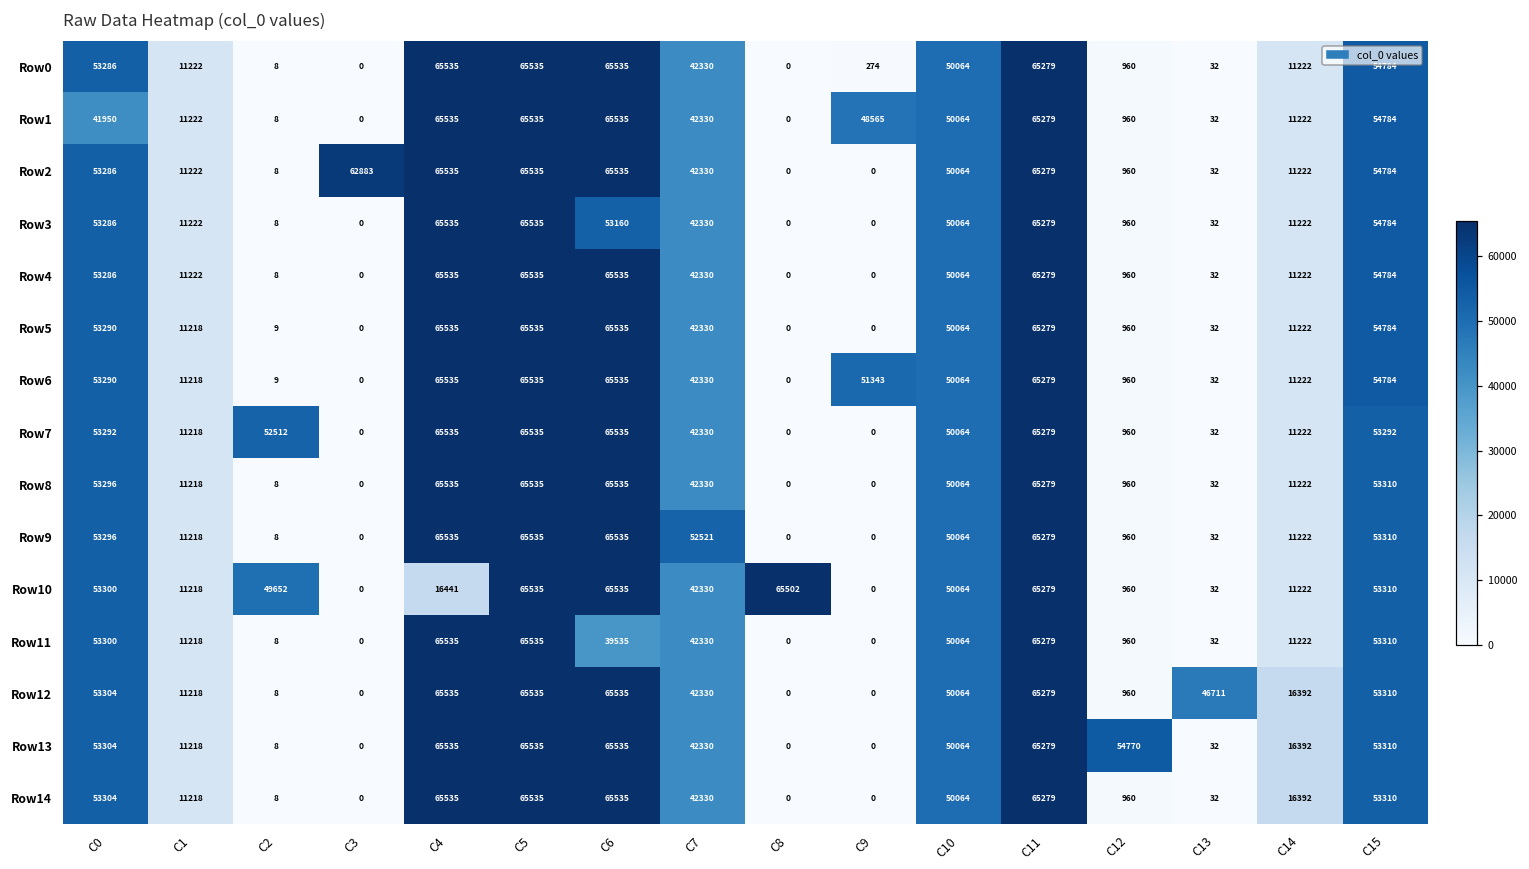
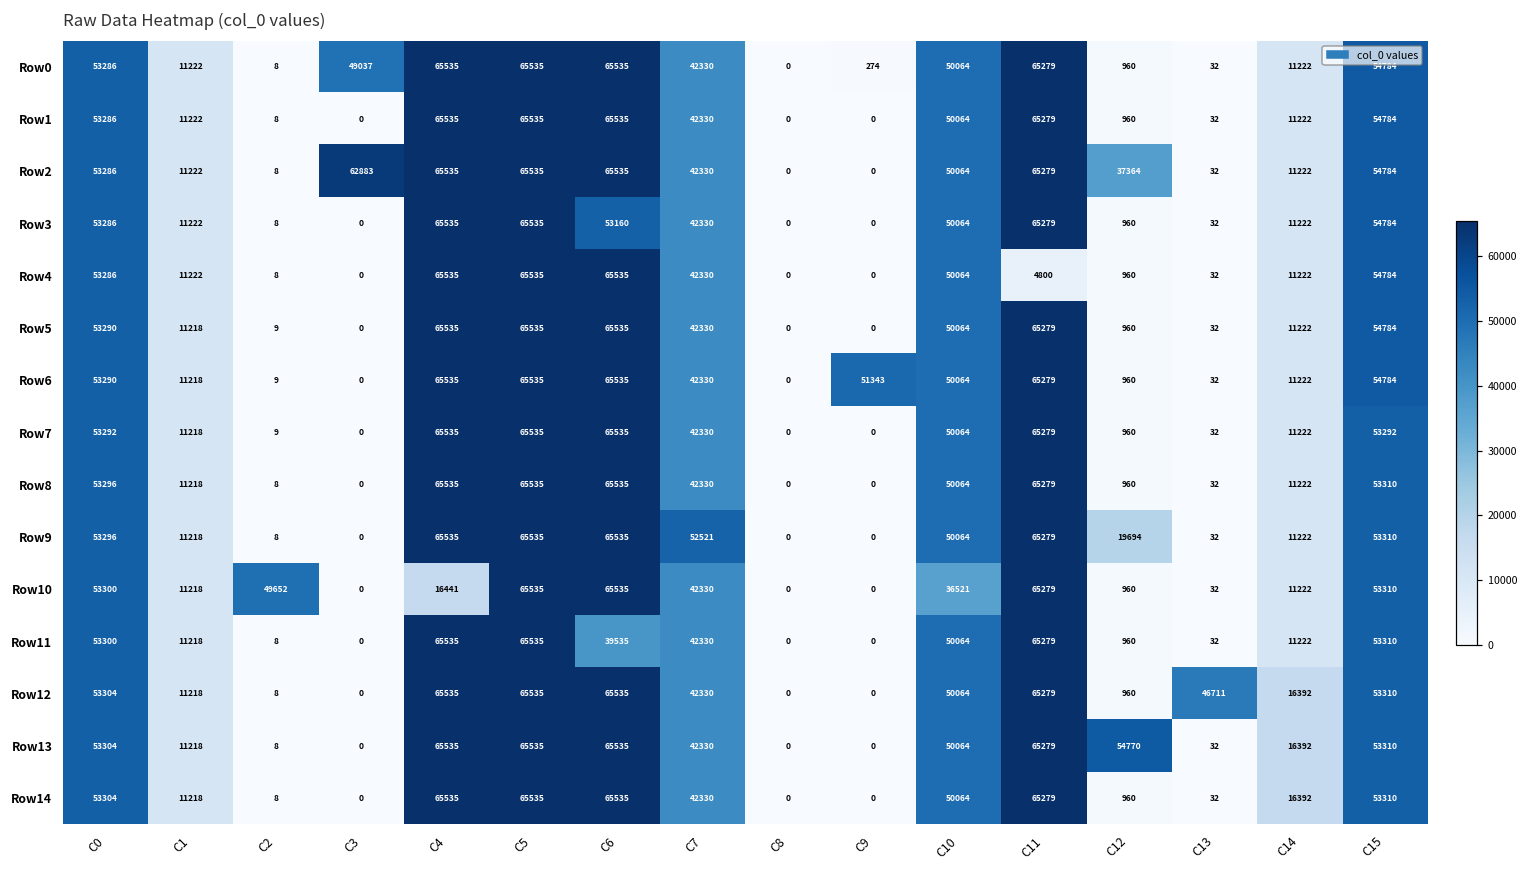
  {
    "Row0": {
      "C0": 53286,
      "C1": 11222,
      "C2": 8,
-     "C3": 0,
+     "C3": 49037,
      "C4": 65535,
      "C5": 65535,
      "C6": 65535,
      "C7": 42330,
      "C8": 0,
      "C9": 274,
      "C10": 50064,
      "C11": 65279,
      "C12": 960,
      "C13": 32,
      "C14": 11222
    },
    "Row1": {
-     "C0": 41950,
+     "C0": 53286,
      "C1": 11222,
      "C2": 8,
      "C3": 0,
      "C4": 65535,
      "C5": 65535,
      "C6": 65535,
      "C7": 42330,
      "C8": 0,
-     "C9": 48565,
+     "C9": 0,
      "C10": 50064,
      "C11": 65279,
      "C12": 960,
      "C13": 32,
      "C14": 11222,
      "C15": 54784
    },
    "Row2": {
      "C0": 53286,
      "C1": 11222,
      "C2": 8,
      "C3": 62883,
      "C4": 65535,
      "C5": 65535,
      "C6": 65535,
      "C7": 42330,
      "C8": 0,
      "C9": 0,
      "C10": 50064,
      "C11": 65279,
-     "C12": 960,
+     "C12": 37364,
      "C13": 32,
      "C14": 11222,
      "C15": 54784
    },
    "Row4": {
      "C0": 53286,
      "C1": 11222,
      "C2": 8,
      "C3": 0,
      "C4": 65535,
      "C5": 65535,
      "C6": 65535,
      "C7": 42330,
      "C8": 0,
      "C9": 0,
      "C10": 50064,
-     "C11": 65279,
+     "C11": 4800,
      "C12": 960,
      "C13": 32,
      "C14": 11222,
      "C15": 54784
    },
    "Row7": {
      "C0": 53292,
      "C1": 11218,
-     "C2": 52512,
+     "C2": 9,
      "C3": 0,
      "C4": 65535,
      "C5": 65535,
      "C6": 65535,
      "C7": 42330,
      "C8": 0,
      "C9": 0,
      "C10": 50064,
      "C11": 65279,
      "C12": 960,
      "C13": 32,
      "C14": 11222,
      "C15": 53292
    },
    "Row9": {
      "C0": 53296,
      "C1": 11218,
      "C2": 8,
      "C3": 0,
      "C4": 65535,
      "C5": 65535,
      "C6": 65535,
      "C7": 52521,
      "C8": 0,
      "C9": 0,
      "C10": 50064,
      "C11": 65279,
-     "C12": 960,
+     "C12": 19694,
      "C13": 32,
      "C14": 11222,
      "C15": 53310
    },
    "Row10": {
      "C0": 53300,
      "C1": 11218,
      "C2": 49652,
      "C3": 0,
      "C4": 16441,
      "C5": 65535,
      "C6": 65535,
      "C7": 42330,
-     "C8": 65502,
+     "C8": 0,
      "C9": 0,
-     "C10": 50064,
+     "C10": 36521,
      "C11": 65279,
      "C12": 960,
      "C13": 32,
      "C14": 11222,
      "C15": 53310
    }
  }
